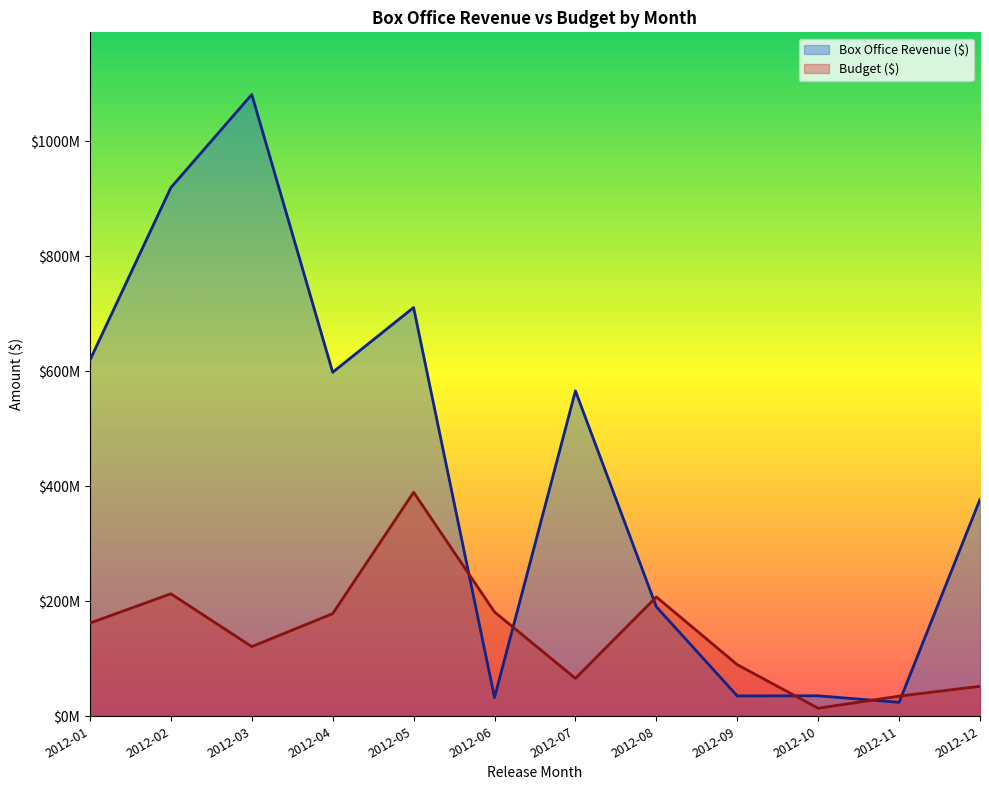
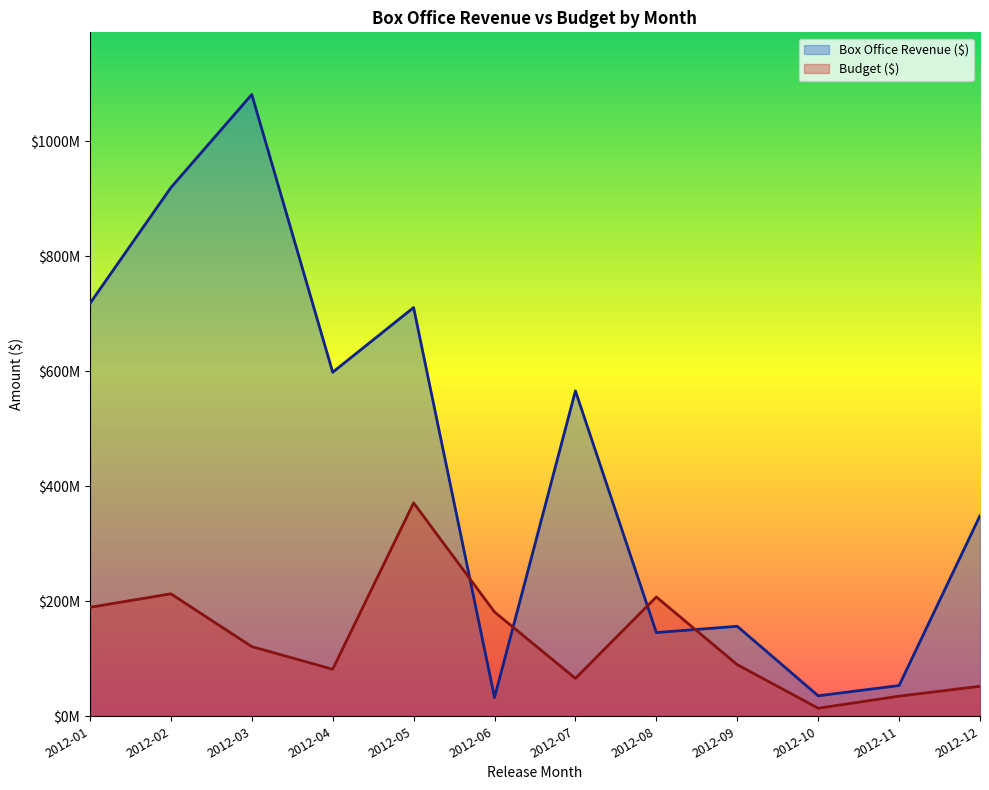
  {
    "Box Office Revenue ($)": {
-     "2012-01": "$620000000",
+     "2012-01": "$720000000",
      "2012-02": "$920000000",
      "2012-03": "$1080000000",
      "2012-04": "$600000000",
      "2012-05": "$710000000",
      "2012-06": "$30000000",
      "2012-07": "$570000000",
-     "2012-08": "$190000000",
-     "2012-09": "$40000000",
+     "2012-08": "$150000000",
+     "2012-09": "$160000000",
      "2012-10": "$40000000",
-     "2012-11": "$20000000",
-     "2012-12": "$380000000"
+     "2012-11": "$50000000",
+     "2012-12": "$350000000"
    },
    "Budget ($)": {
-     "2012-01": "$160000000",
+     "2012-01": "$190000000",
      "2012-02": "$210000000",
      "2012-03": "$120000000",
-     "2012-04": "$180000000",
-     "2012-05": "$390000000",
+     "2012-04": "$80000000",
+     "2012-05": "$370000000",
      "2012-06": "$180000000",
      "2012-07": "$70000000",
      "2012-08": "$210000000",
      "2012-09": "$90000000",
      "2012-10": "$10000000",
      "2012-11": "$40000000",
      "2012-12": "$50000000"
    }
  }
